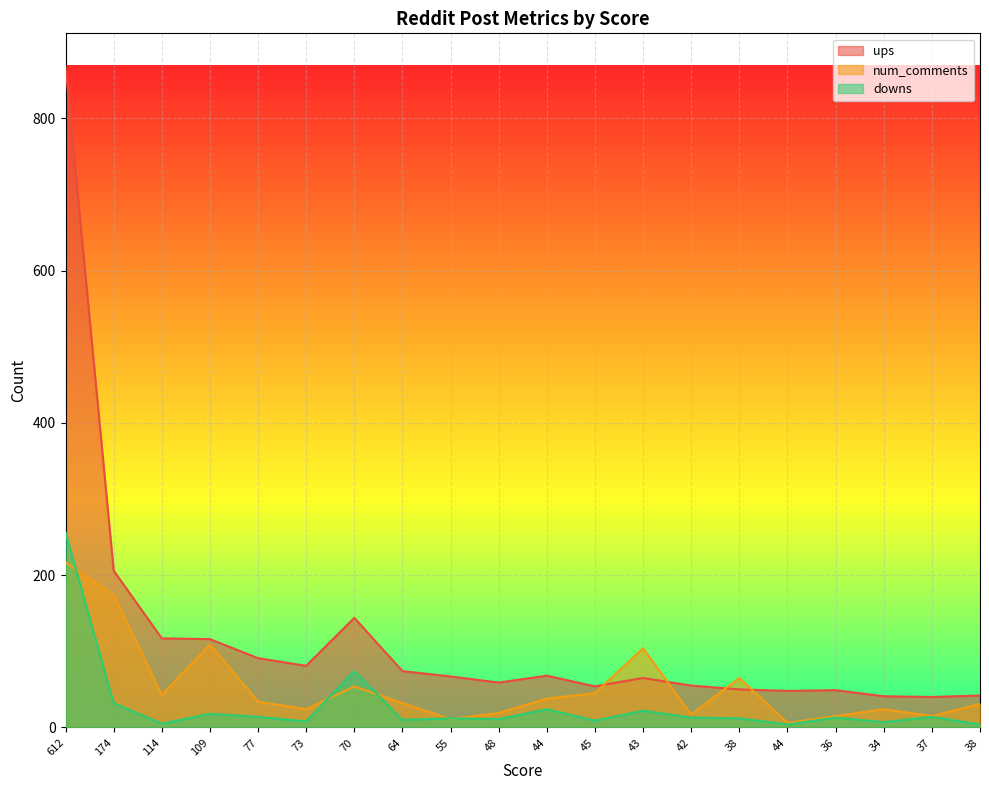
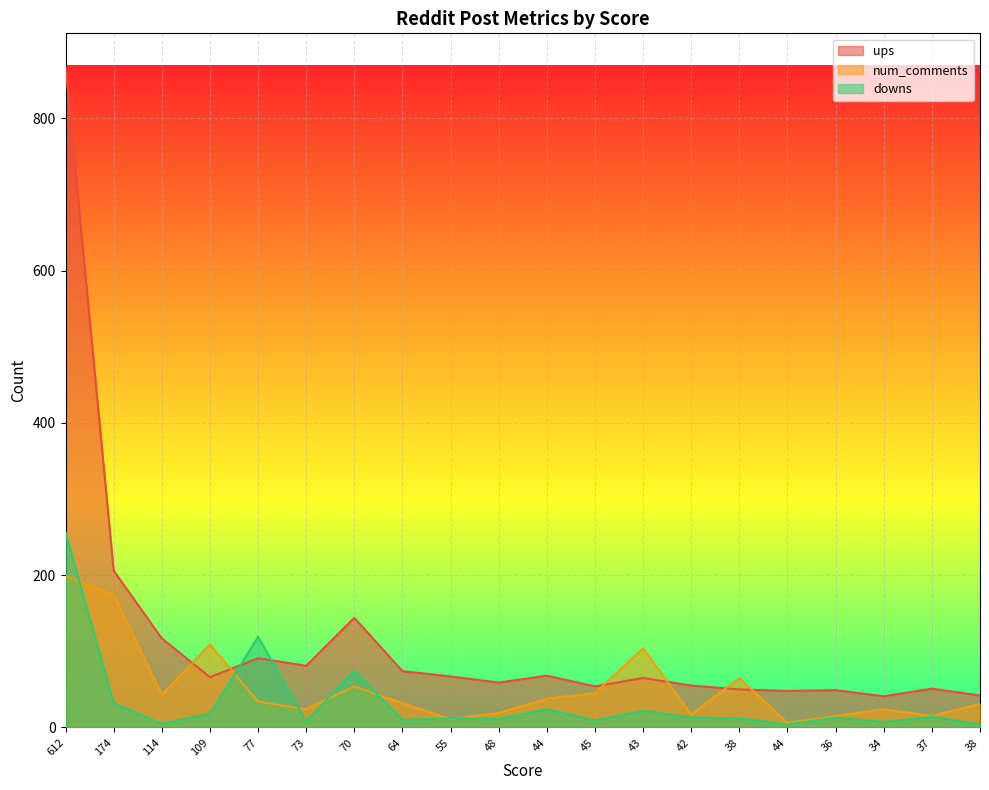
  {
    "ups": {
      "612": 870,
      "174": 210,
      "114": 120,
-     "109": 120,
+     "109": 70,
      "77": 90,
      "73": 80,
      "70": 140,
      "64": 70,
      "55": 70,
      "48": 60,
      "45": 50,
      "43": 70,
      "42": 60,
      "36": 50,
      "34": 40,
-     "37": 40
+     "37": 50
    },
    "num_comments": {
-     "612": 220,
+     "612": 200,
      "174": 170,
      "114": 40,
      "109": 110,
      "77": 30,
      "73": 20,
      "70": 50,
      "64": 30,
      "48": 20,
      "45": 50,
      "43": 100,
      "42": 20,
      "34": 20
    },
    "downs": {
      "612": 260,
      "174": 30,
      "114": 10,
      "109": 20,
-     "77": 10,
+     "77": 120,
      "73": 10,
      "70": 70,
      "64": 10,
      "48": 10,
      "45": 10,
      "43": 20,
      "42": 10,
      "34": 10
    }
  }
